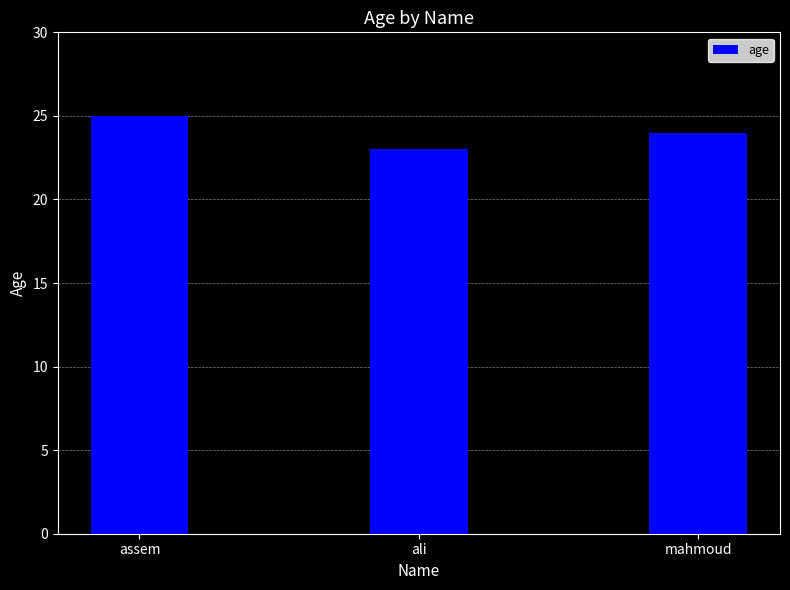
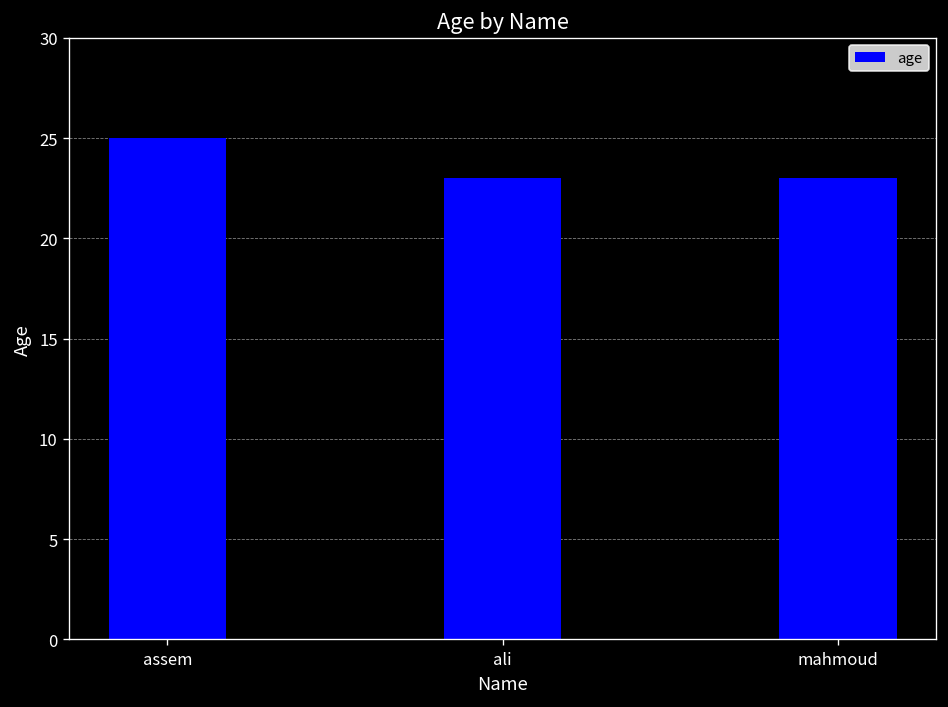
  {
    "assem": 25,
    "ali": 23,
-   "mahmoud": 24
+   "mahmoud": 23
  }
